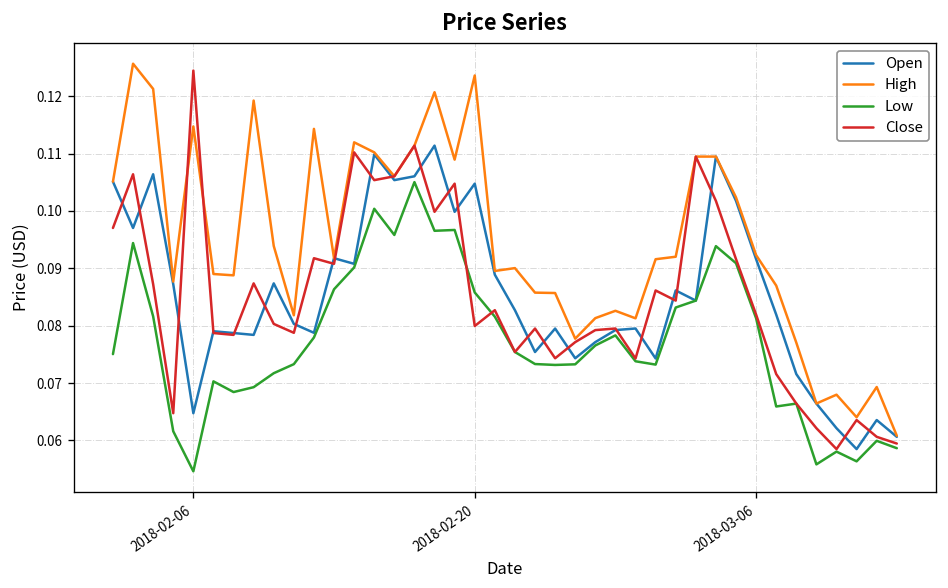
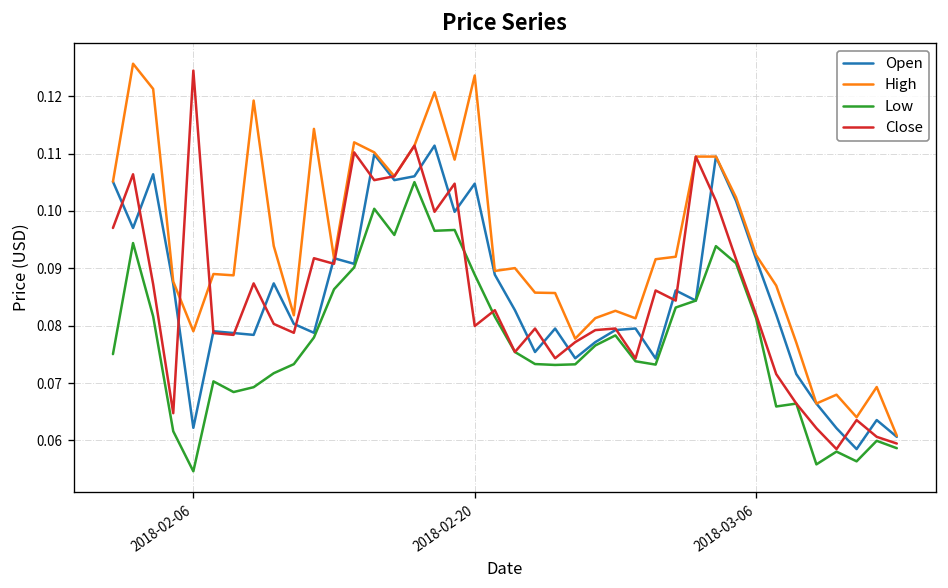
  {
    "Open": {
-     "2018-02-06": 0.065,
+     "2018-02-06": 0.062,
      "2018-02-20": 0.105,
      "2018-03-06": 0.092
    },
    "High": {
-     "2018-02-06": 0.115,
+     "2018-02-06": 0.079,
      "2018-02-20": 0.124,
      "2018-03-06": 0.092
    },
    "Low": {
      "2018-02-06": 0.055,
-     "2018-02-20": 0.086,
+     "2018-02-20": 0.089,
      "2018-03-06": 0.081
    },
    "Close": {
      "2018-02-06": 0.124,
      "2018-02-20": 0.080,
      "2018-03-06": 0.082
    }
  }
